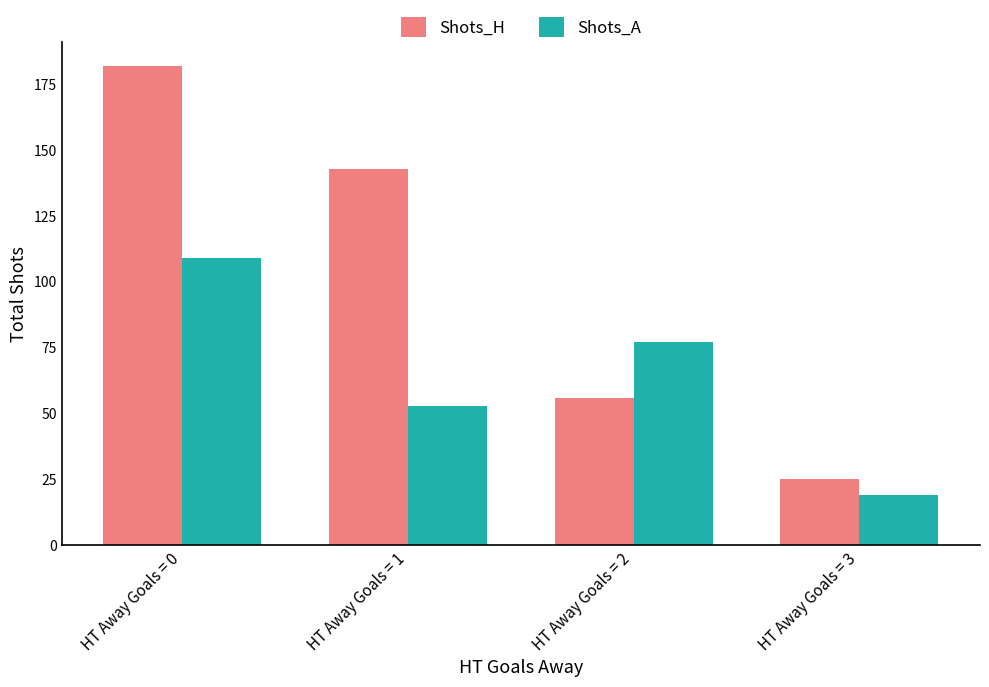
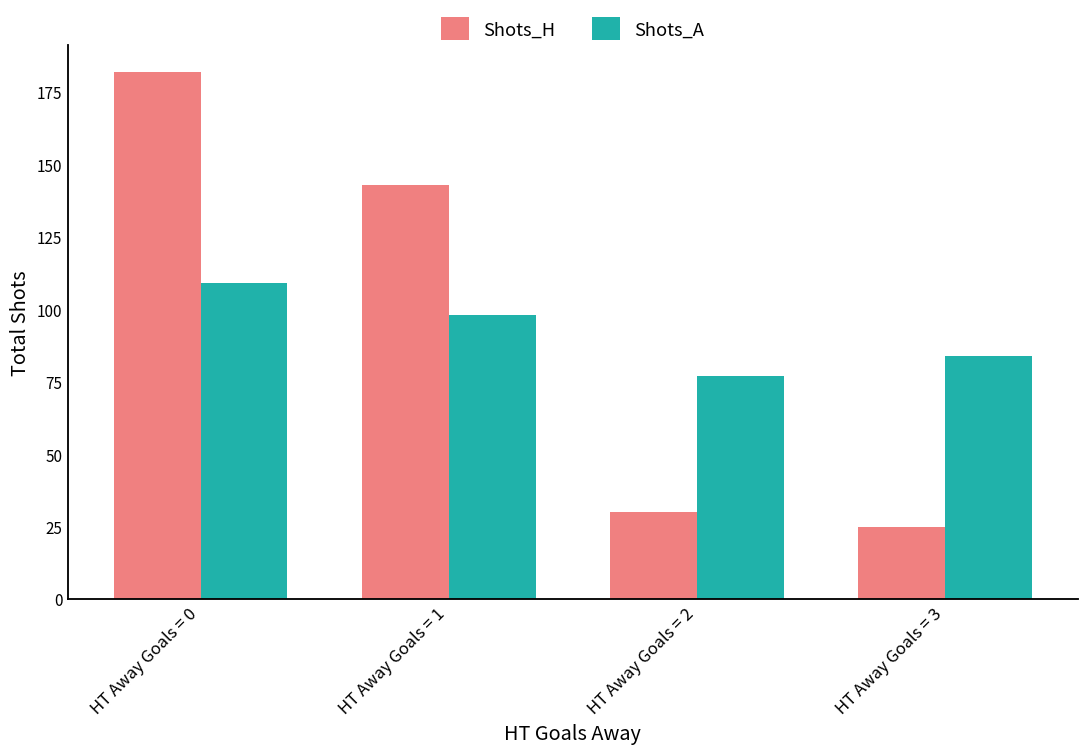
  {
    "Shots_H": {
      "HT Away Goals = 0": 182,
      "HT Away Goals = 1": 143,
-     "HT Away Goals = 2": 56,
+     "HT Away Goals = 2": 30,
      "HT Away Goals = 3": 25
    },
    "Shots_A": {
      "HT Away Goals = 0": 109,
-     "HT Away Goals = 1": 53,
+     "HT Away Goals = 1": 98,
      "HT Away Goals = 2": 77,
-     "HT Away Goals = 3": 19
+     "HT Away Goals = 3": 84
    }
  }
